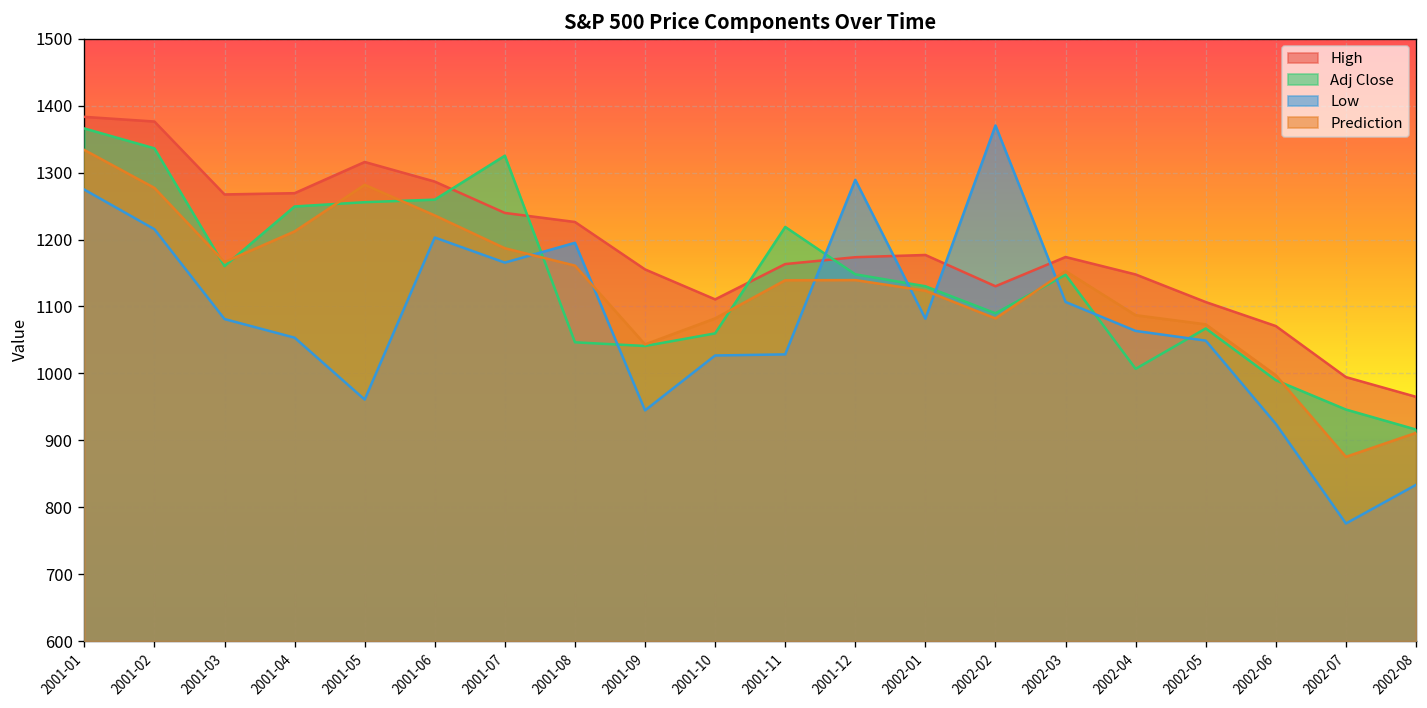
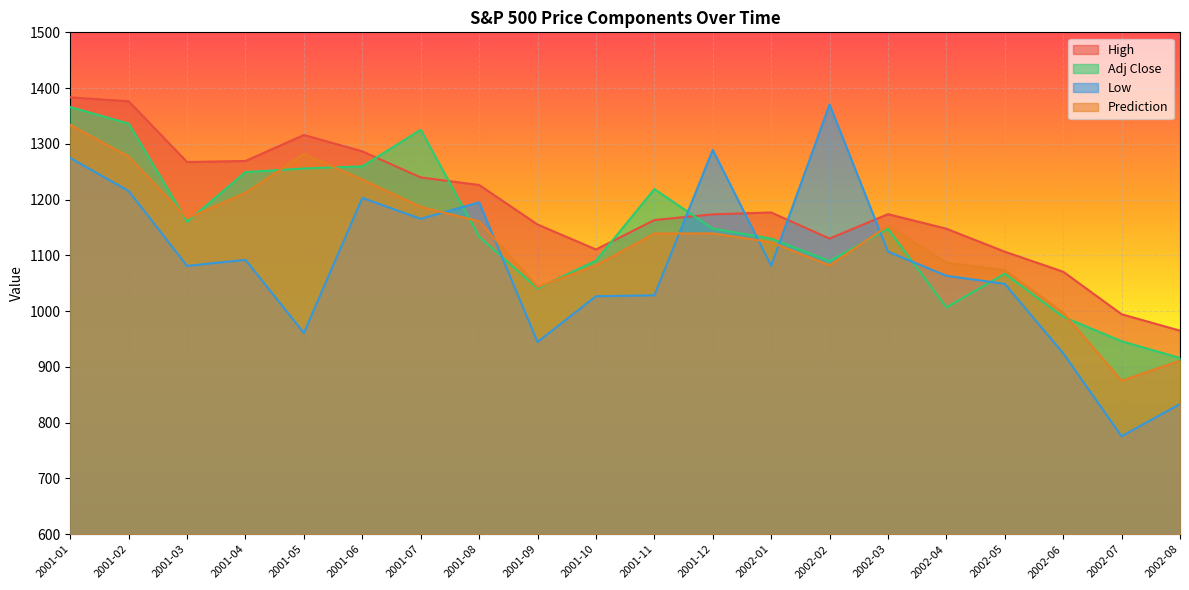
  {
    "Adj Close": {
      "2001-01": 1370,
      "2001-02": 1340,
      "2001-03": 1160,
      "2001-04": 1250,
      "2001-05": 1260,
      "2001-06": 1260,
      "2001-07": 1330,
-     "2001-08": 1050,
-     "2001-10": 1060,
+     "2001-08": 1130,
+     "2001-10": 1090,
      "2001-11": 1220,
      "2001-12": 1150,
      "2002-01": 1130,
      "2002-02": 1090,
      "2002-03": 1150,
      "2002-04": 1010,
      "2002-05": 1070,
      "2002-06": 990,
      "2002-07": 950,
      "2002-08": 920
    },
    "Low": {
      "2001-01": 1270,
      "2001-02": 1220,
      "2001-03": 1080,
-     "2001-04": 1050,
+     "2001-04": 1090,
      "2001-05": 960,
      "2001-06": 1200,
      "2001-07": 1170,
      "2001-08": 1200,
      "2001-09": 940,
      "2001-10": 1030,
      "2001-11": 1030,
      "2001-12": 1290,
      "2002-01": 1080,
      "2002-02": 1370,
      "2002-03": 1110,
      "2002-04": 1060,
      "2002-05": 1050,
      "2002-06": 920,
      "2002-07": 780,
      "2002-08": 830
    }
  }
